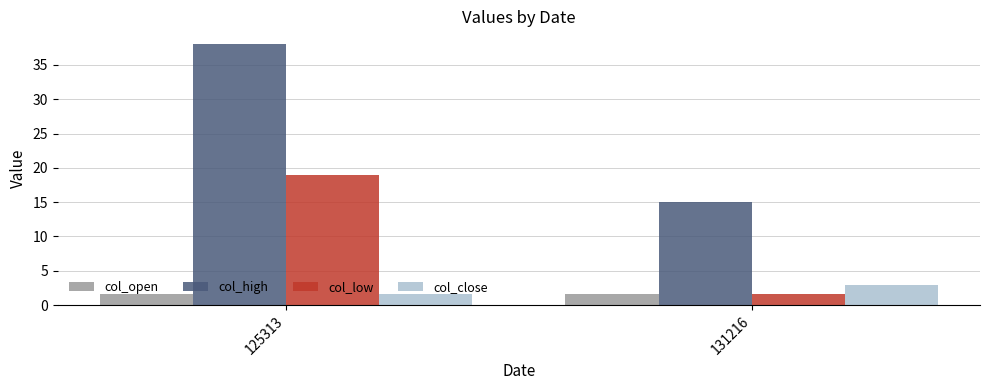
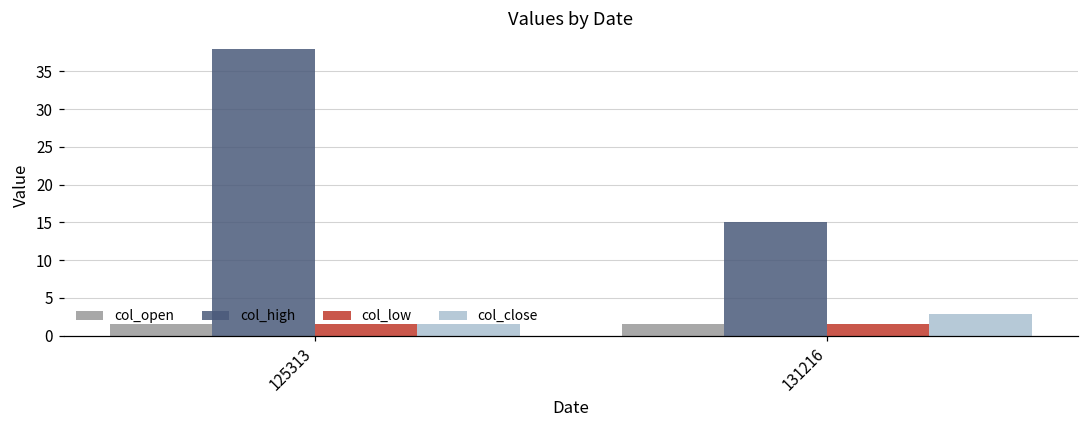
  {
    "col_open": {
      "125313": 2,
      "131216": 2
    },
    "col_high": {
      "125313": 38,
      "131216": 15
    },
    "col_low": {
-     "125313": 19,
+     "125313": 2,
      "131216": 2
    },
    "col_close": {
      "125313": 2,
      "131216": 3
    }
  }
